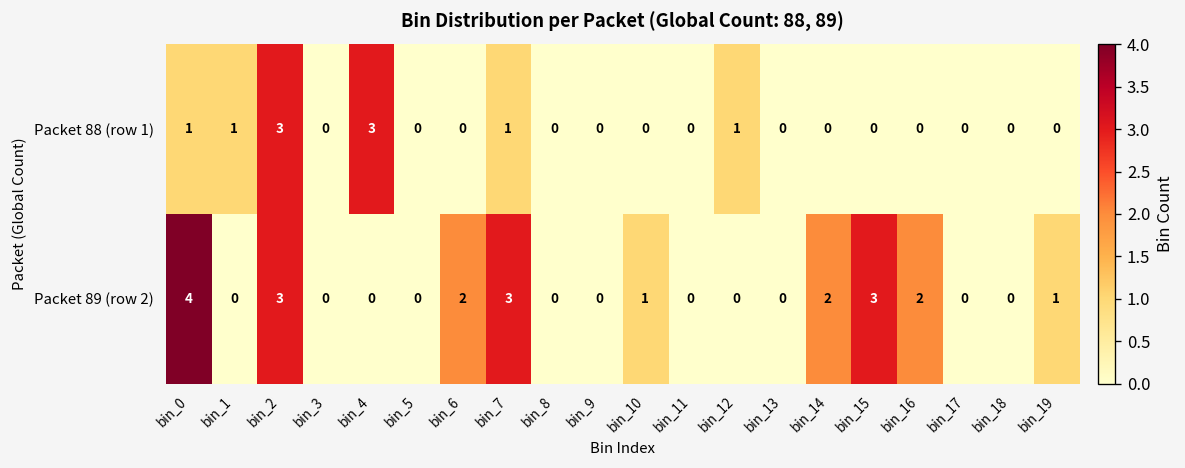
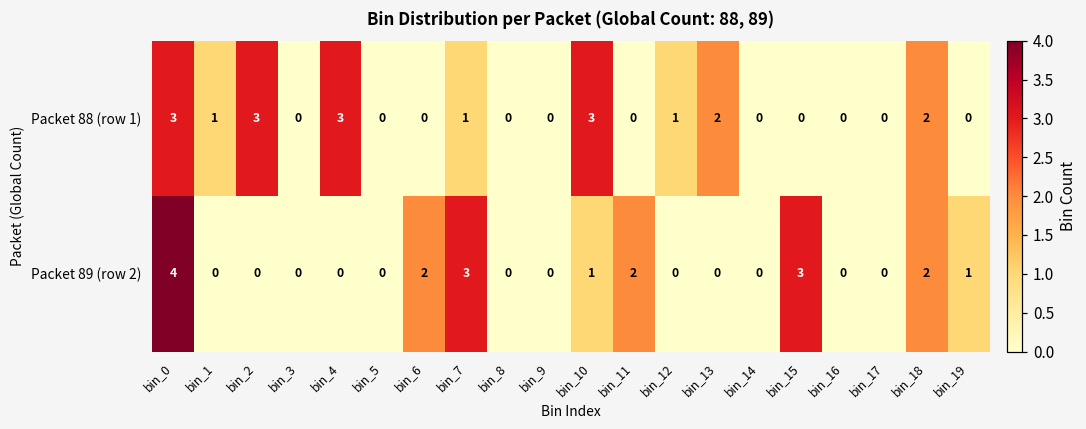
  {
    "Packet 88 (row 1)": {
-     "bin_0": 1,
+     "bin_0": 3,
      "bin_1": 1,
      "bin_2": 3,
      "bin_3": 0,
      "bin_4": 3,
      "bin_5": 0,
      "bin_6": 0,
      "bin_7": 1,
      "bin_8": 0,
      "bin_9": 0,
-     "bin_10": 0,
+     "bin_10": 3,
      "bin_11": 0,
      "bin_12": 1,
-     "bin_13": 0,
+     "bin_13": 2,
      "bin_14": 0,
      "bin_15": 0,
      "bin_16": 0,
      "bin_17": 0,
-     "bin_18": 0,
+     "bin_18": 2,
      "bin_19": 0
    },
    "Packet 89 (row 2)": {
      "bin_0": 4,
      "bin_1": 0,
-     "bin_2": 3,
+     "bin_2": 0,
      "bin_3": 0,
      "bin_4": 0,
      "bin_5": 0,
      "bin_6": 2,
      "bin_7": 3,
      "bin_8": 0,
      "bin_9": 0,
      "bin_10": 1,
-     "bin_11": 0,
+     "bin_11": 2,
      "bin_12": 0,
      "bin_13": 0,
-     "bin_14": 2,
+     "bin_14": 0,
      "bin_15": 3,
-     "bin_16": 2,
+     "bin_16": 0,
      "bin_17": 0,
-     "bin_18": 0,
+     "bin_18": 2,
      "bin_19": 1
    }
  }
